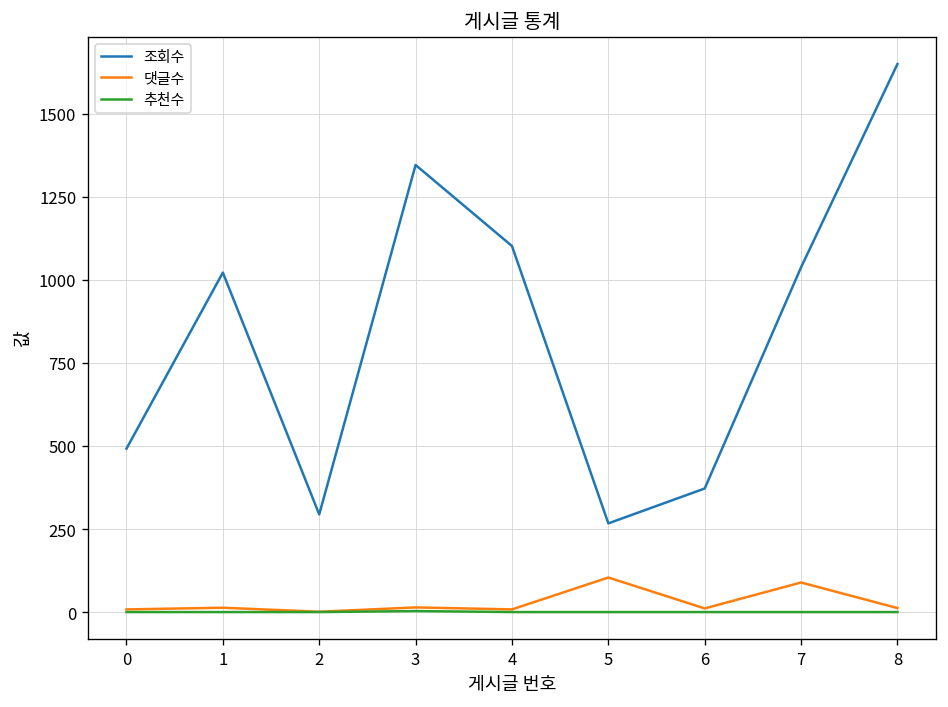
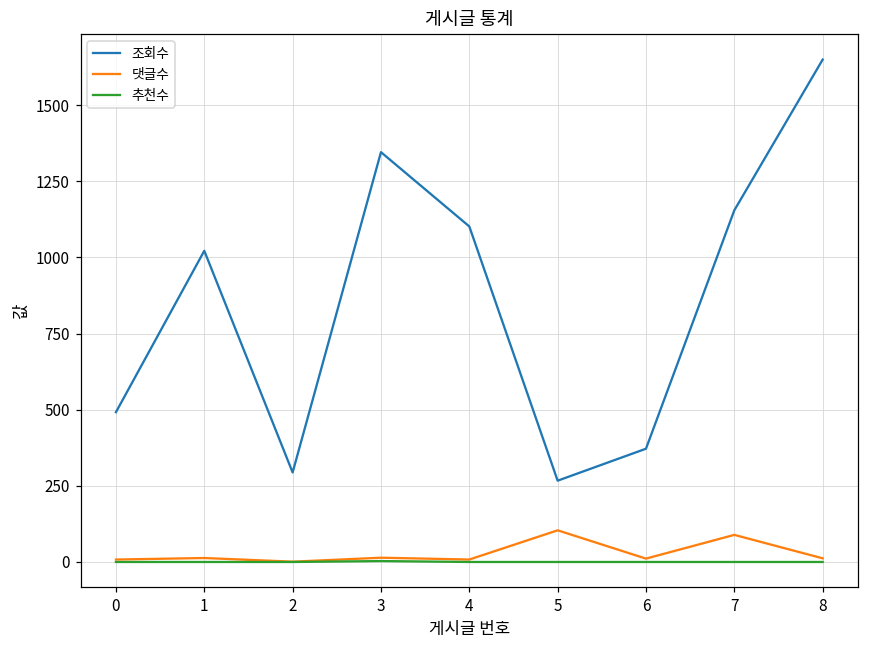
  {
    "조회수": {
      "0": 490,
      "1": 1020,
      "2": 290,
      "3": 1350,
      "4": 1100,
      "5": 270,
      "6": 370,
-     "7": 1040,
+     "7": 1160,
      "8": 1650
    },
    "댓글수": {
      "1": 10,
      "3": 10,
      "5": 100,
      "6": 10,
      "7": 90,
      "8": 10
    },
    "추천수": {
      "1": 0,
      "3": 0,
      "5": 0,
      "6": 0,
      "7": 0,
      "8": 0
    }
  }
